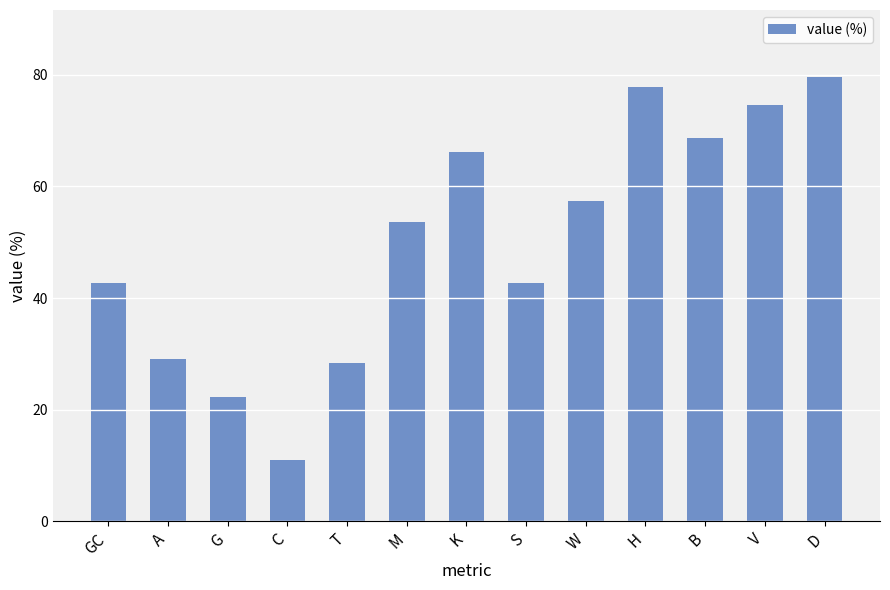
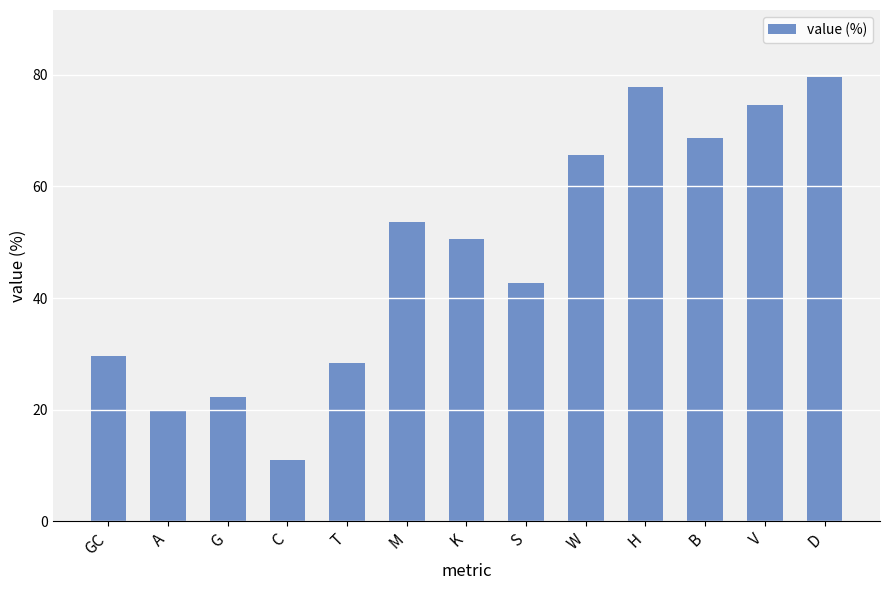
  {
-   "GC": 43,
-   "A": 29,
+   "GC": 30,
+   "A": 20,
    "G": 22,
    "C": 11,
    "T": 28,
    "M": 54,
-   "K": 66,
+   "K": 51,
    "S": 43,
-   "W": 57,
+   "W": 66,
    "H": 78,
    "B": 69,
    "V": 75,
    "D": 80
  }
